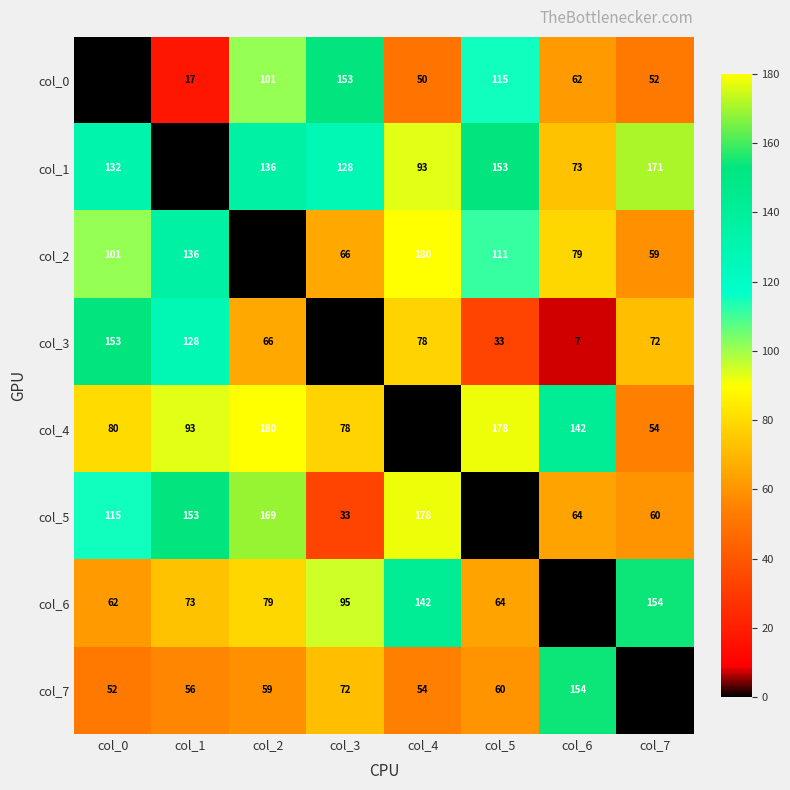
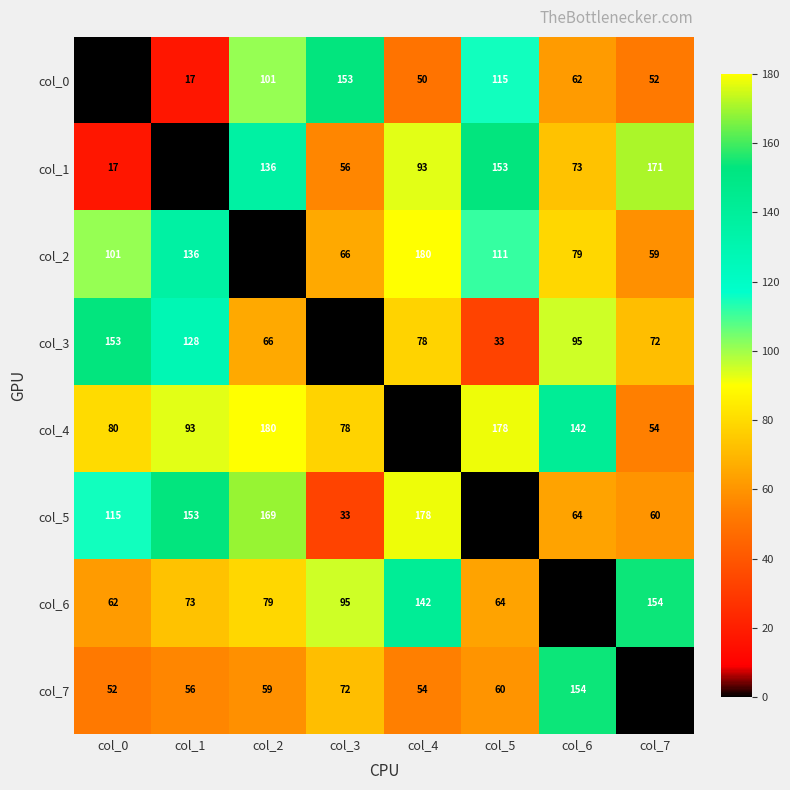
  {
    "col_0": {
      "col_1": 17,
      "col_2": 101,
      "col_3": 153,
      "col_4": 50,
      "col_5": 115,
      "col_6": 62,
      "col_7": 52
    },
    "col_1": {
-     "col_0": 132,
+     "col_0": 17,
      "col_2": 136,
-     "col_3": 128,
+     "col_3": 56,
      "col_4": 93,
      "col_5": 153,
      "col_6": 73,
      "col_7": 171
    },
    "col_2": {
      "col_0": 101,
      "col_1": 136,
      "col_3": 66,
      "col_4": 180,
      "col_5": 111,
      "col_6": 79,
      "col_7": 59
    },
    "col_3": {
      "col_0": 153,
      "col_1": 128,
      "col_2": 66,
      "col_4": 78,
      "col_5": 33,
-     "col_6": 7,
+     "col_6": 95,
      "col_7": 72
    },
    "col_4": {
      "col_0": 80,
      "col_1": 93,
      "col_2": 180,
      "col_3": 78,
      "col_5": 178,
      "col_6": 142,
      "col_7": 54
    },
    "col_5": {
      "col_0": 115,
      "col_1": 153,
      "col_2": 169,
      "col_3": 33,
      "col_4": 178,
      "col_6": 64,
      "col_7": 60
    },
    "col_6": {
      "col_0": 62,
      "col_1": 73,
      "col_2": 79,
      "col_3": 95,
      "col_4": 142,
      "col_5": 64,
      "col_7": 154
    },
    "col_7": {
      "col_0": 52,
      "col_1": 56,
      "col_2": 59,
      "col_3": 72,
      "col_4": 54,
      "col_5": 60,
      "col_6": 154
    }
  }
